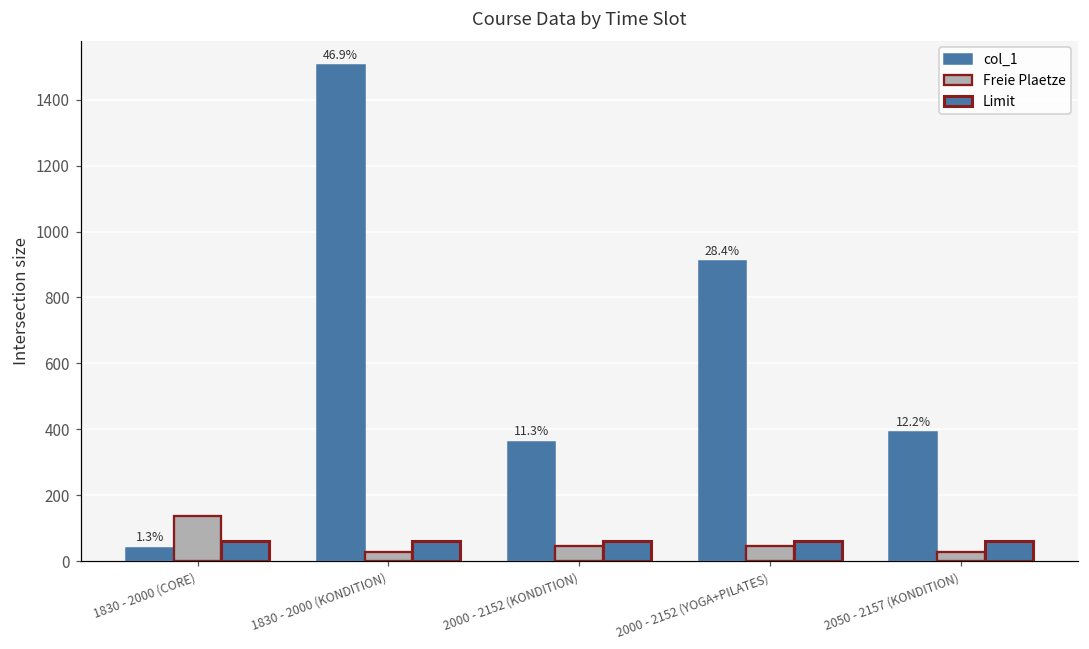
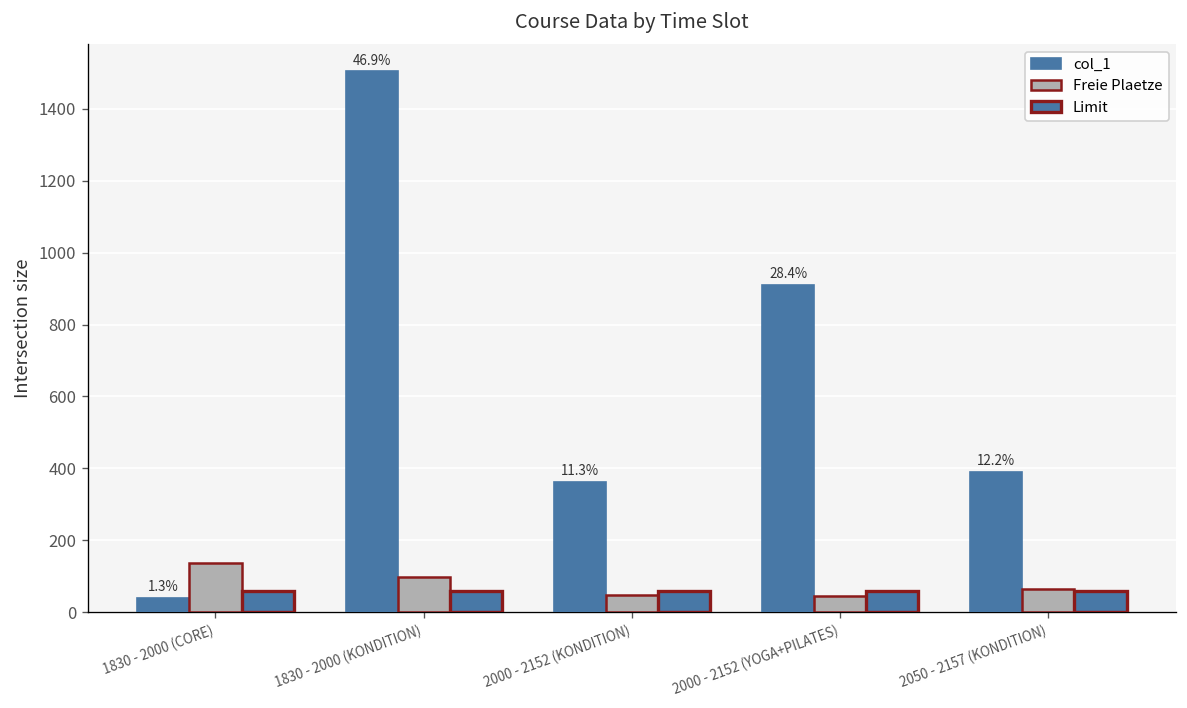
  {
    "Freie Plaetze": {
      "1830 - 2000 (CORE)": 140,
-     "1830 - 2000 (KONDITION)": 30,
+     "1830 - 2000 (KONDITION)": 100,
      "2000 - 2152 (KONDITION)": 50,
      "2000 - 2152 (YOGA+PILATES)": 50,
-     "2050 - 2157 (KONDITION)": 30
+     "2050 - 2157 (KONDITION)": 70
    }
  }
